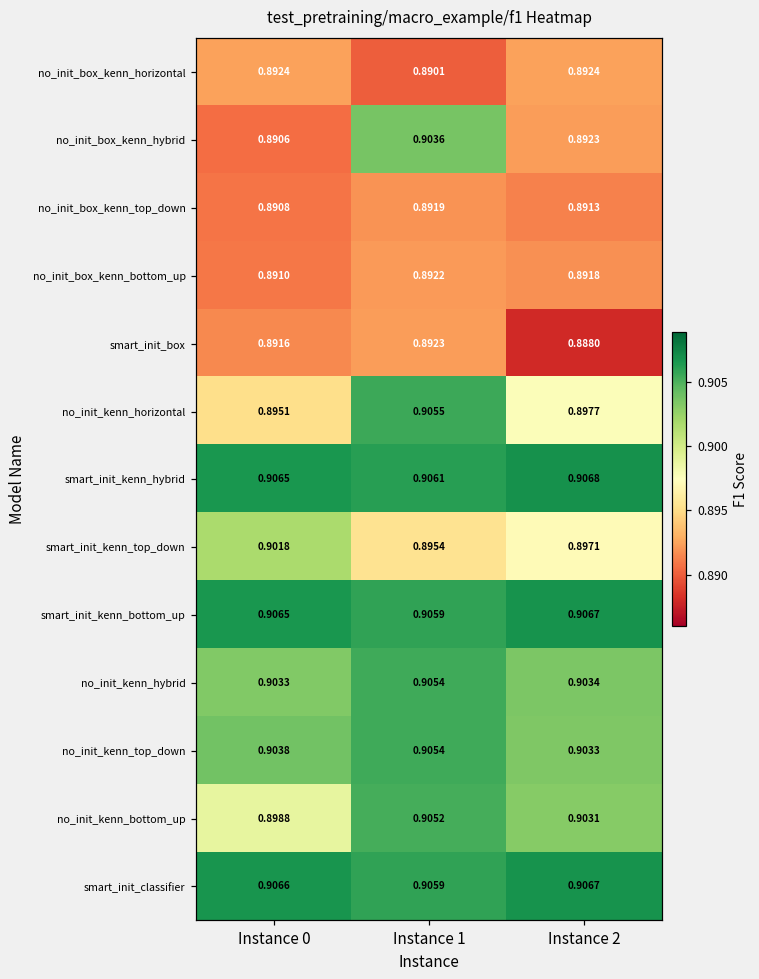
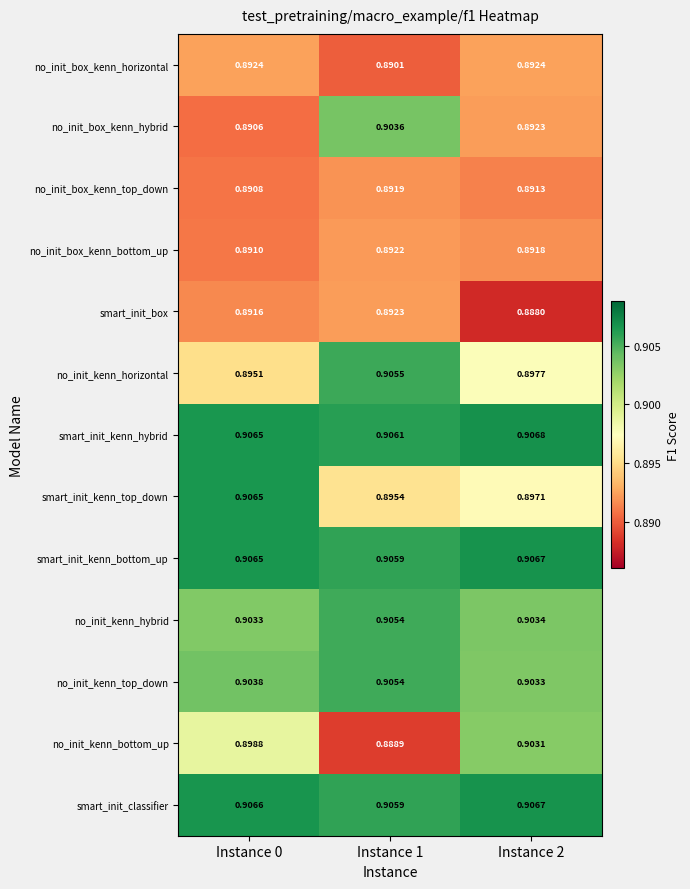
  {
    "no_init_box_kenn_horizontal": {
      "Instance 0": 0.8924,
      "Instance 1": 0.8901,
      "Instance 2": 0.8924
    },
    "no_init_box_kenn_hybrid": {
      "Instance 0": 0.8906,
      "Instance 1": 0.9036,
      "Instance 2": 0.8923
    },
    "no_init_box_kenn_top_down": {
      "Instance 0": 0.8908,
      "Instance 1": 0.8919,
      "Instance 2": 0.8913
    },
    "no_init_box_kenn_bottom_up": {
      "Instance 0": 0.8910,
      "Instance 1": 0.8922,
      "Instance 2": 0.8918
    },
    "smart_init_box": {
      "Instance 0": 0.8916,
      "Instance 1": 0.8923,
      "Instance 2": 0.8880
    },
    "no_init_kenn_horizontal": {
      "Instance 0": 0.8951,
      "Instance 1": 0.9055,
      "Instance 2": 0.8977
    },
    "smart_init_kenn_hybrid": {
      "Instance 0": 0.9065,
      "Instance 1": 0.9061,
      "Instance 2": 0.9068
    },
    "smart_init_kenn_top_down": {
-     "Instance 0": 0.9018,
+     "Instance 0": 0.9065,
      "Instance 1": 0.8954,
      "Instance 2": 0.8971
    },
    "smart_init_kenn_bottom_up": {
      "Instance 0": 0.9065,
      "Instance 1": 0.9059,
      "Instance 2": 0.9067
    },
    "no_init_kenn_hybrid": {
      "Instance 0": 0.9033,
      "Instance 1": 0.9054,
      "Instance 2": 0.9034
    },
    "no_init_kenn_top_down": {
      "Instance 0": 0.9038,
      "Instance 1": 0.9054,
      "Instance 2": 0.9033
    },
    "no_init_kenn_bottom_up": {
      "Instance 0": 0.8988,
-     "Instance 1": 0.9052,
+     "Instance 1": 0.8889,
      "Instance 2": 0.9031
    },
    "smart_init_classifier": {
      "Instance 0": 0.9066,
      "Instance 1": 0.9059,
      "Instance 2": 0.9067
    }
  }
